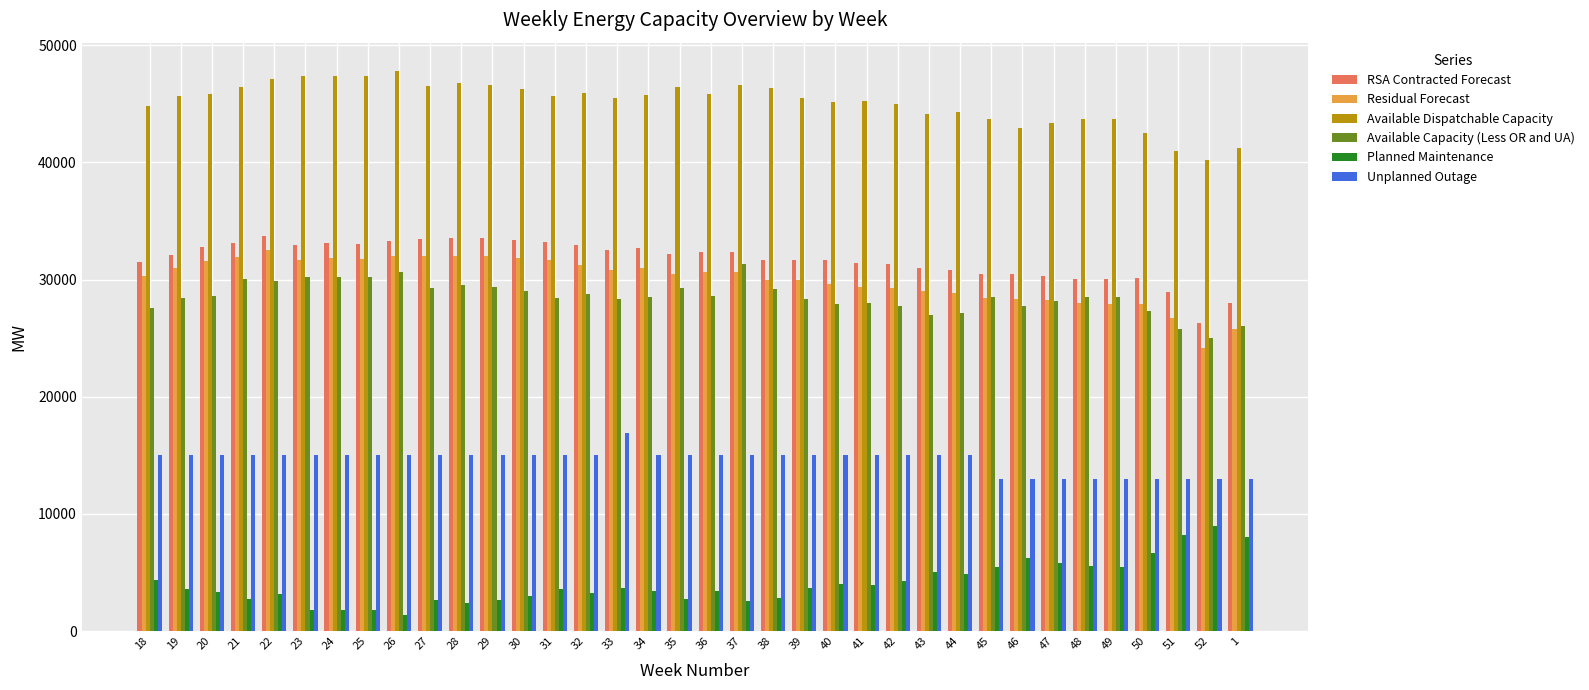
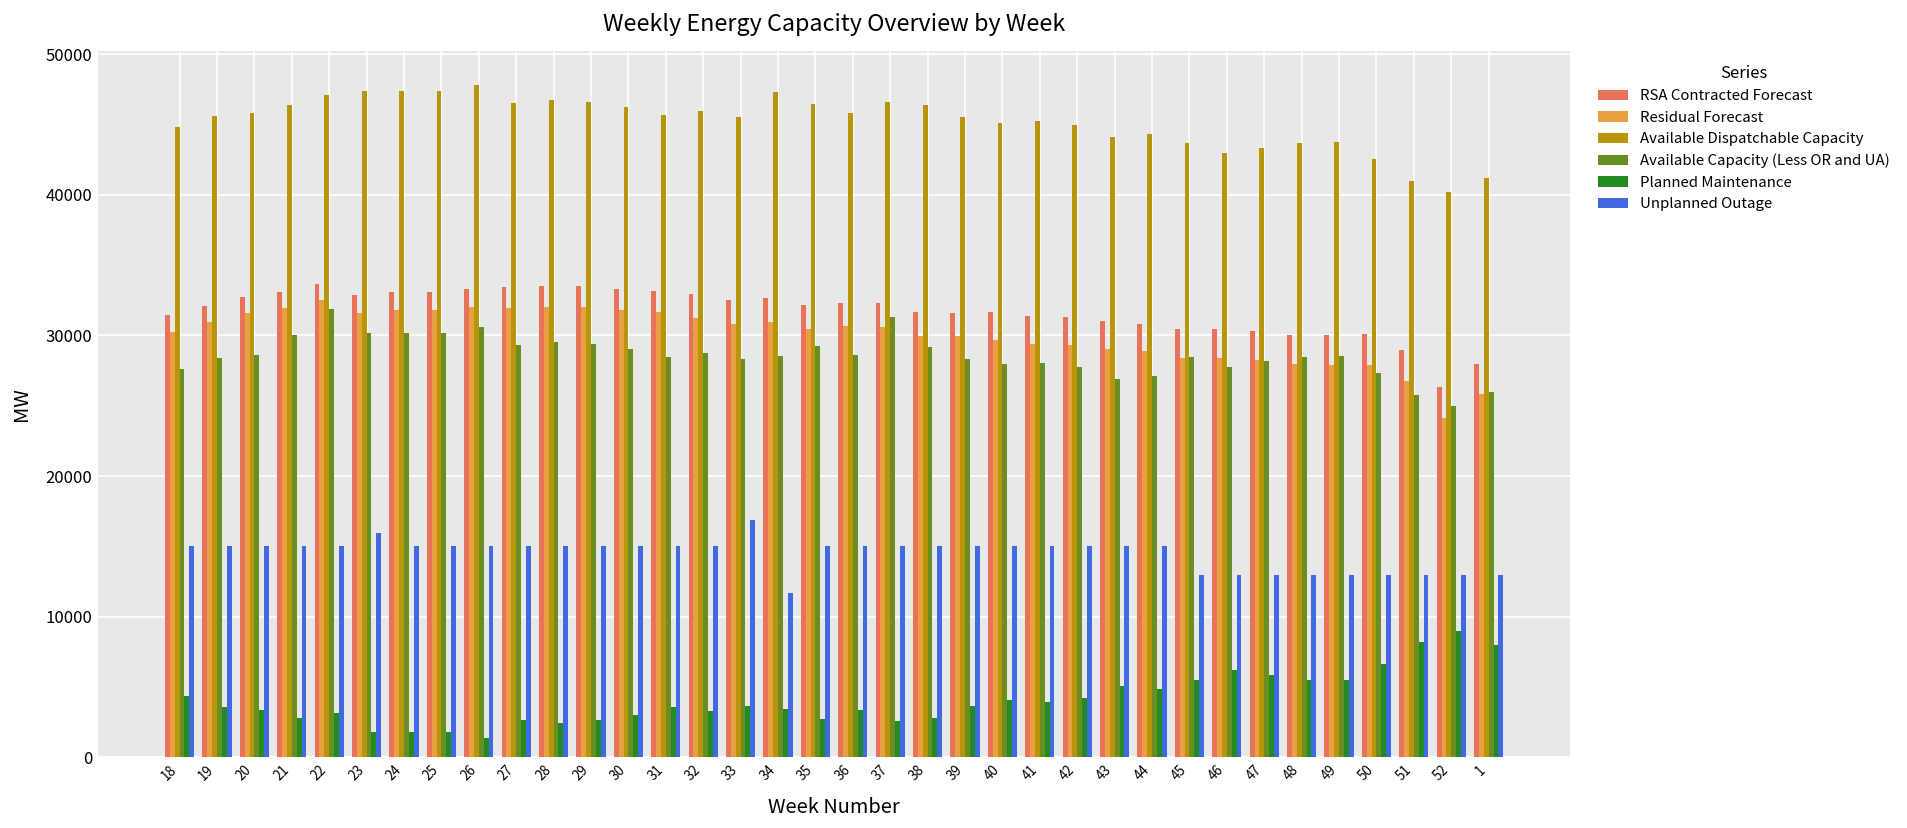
  {
    "Available Dispatchable Capacity": {
      "18": 44800,
      "19": 45600,
      "20": 45800,
      "21": 46400,
      "22": 47100,
      "23": 47400,
      "24": 47400,
      "25": 47400,
      "26": 47800,
      "27": 46500,
      "28": 46800,
      "29": 46600,
      "30": 46200,
      "31": 45600,
      "32": 45900,
      "33": 45500,
-     "34": 45700,
+     "34": 47300,
      "35": 46400,
      "36": 45800,
      "37": 46600,
      "38": 46400,
      "39": 45500,
      "40": 45100,
      "41": 45200,
      "42": 44900,
      "43": 44100,
      "44": 44300,
      "45": 43700,
      "46": 43000,
      "47": 43300,
      "48": 43700,
      "49": 43700,
      "50": 42500,
      "51": 41000,
      "52": 40200,
      "1": 41200
    },
    "Available Capacity (Less OR and UA)": {
      "18": 27600,
      "19": 28400,
      "20": 28600,
      "21": 30000,
-     "22": 29900,
+     "22": 31900,
      "23": 30200,
      "24": 30200,
      "25": 30200,
      "26": 30600,
      "27": 29300,
      "28": 29600,
      "29": 29400,
      "30": 29000,
      "31": 28400,
      "32": 28700,
      "33": 28300,
      "34": 28500,
      "35": 29200,
      "36": 28600,
      "37": 31300,
      "38": 29200,
      "39": 28300,
      "40": 27900,
      "41": 28000,
      "42": 27700,
      "43": 26900,
      "44": 27100,
      "45": 28500,
      "46": 27800,
      "47": 28100,
      "48": 28500,
      "49": 28500,
      "50": 27300,
      "51": 25800,
      "52": 25000,
      "1": 26000
    },
    "Planned Maintenance": {
      "18": 4400,
      "19": 3600,
      "20": 3400,
      "21": 2800,
      "22": 3100,
      "23": 1800,
      "24": 1800,
      "25": 1800,
      "26": 1400,
      "27": 2700,
      "28": 2400,
      "29": 2600,
      "30": 3000,
      "31": 3600,
      "32": 3300,
      "33": 3700,
      "34": 3400,
      "35": 2700,
      "36": 3400,
      "37": 2600,
      "38": 2800,
      "39": 3700,
      "40": 4100,
      "41": 4000,
      "42": 4200,
      "43": 5100,
      "44": 4900,
      "45": 5500,
      "46": 6200,
      "47": 5800,
      "48": 5500,
      "49": 5500,
      "50": 6700,
      "51": 8200,
      "52": 9000,
      "1": 8000
    },
    "Unplanned Outage": {
      "18": 15000,
      "19": 15000,
      "20": 15000,
      "21": 15000,
      "22": 15000,
-     "23": 15000,
+     "23": 16000,
      "24": 15000,
      "25": 15000,
      "26": 15000,
      "27": 15000,
      "28": 15000,
      "29": 15000,
      "30": 15000,
      "31": 15000,
      "32": 15000,
      "33": 16900,
-     "34": 15000,
+     "34": 11700,
      "35": 15000,
      "36": 15000,
      "37": 15000,
      "38": 15000,
      "39": 15000,
      "40": 15000,
      "41": 15000,
      "42": 15000,
      "43": 15000,
      "44": 15000,
      "45": 13000,
      "46": 13000,
      "47": 13000,
      "48": 13000,
      "49": 13000,
      "50": 13000,
      "51": 13000,
      "52": 13000,
      "1": 13000
    }
  }
